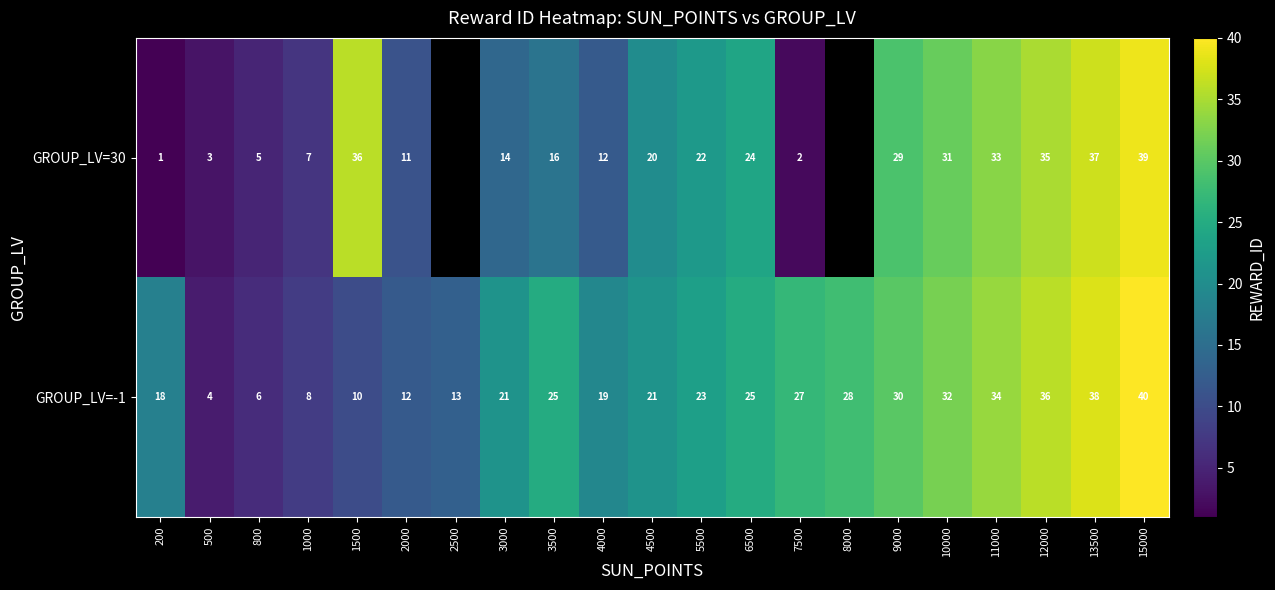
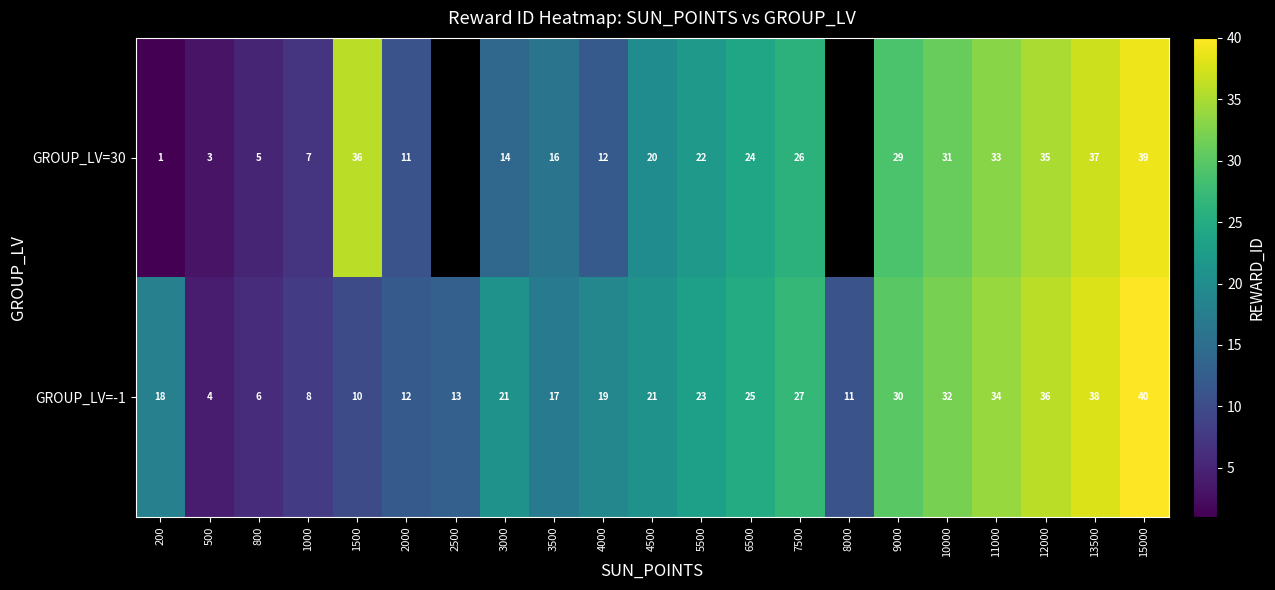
  {
    "GROUP_LV=30": {
      "200": 1,
      "500": 3,
      "800": 5,
      "1000": 7,
      "1500": 36,
      "2000": 11,
      "3000": 14,
      "3500": 16,
      "4000": 12,
      "4500": 20,
      "5500": 22,
      "6500": 24,
-     "7500": 2,
+     "7500": 26,
      "9000": 29,
      "10000": 31,
      "11000": 33,
      "12000": 35,
      "13500": 37,
      "15000": 39
    },
    "GROUP_LV=-1": {
      "200": 18,
      "500": 4,
      "800": 6,
      "1000": 8,
      "1500": 10,
      "2000": 12,
      "2500": 13,
      "3000": 21,
-     "3500": 25,
+     "3500": 17,
      "4000": 19,
      "4500": 21,
      "5500": 23,
      "6500": 25,
      "7500": 27,
-     "8000": 28,
+     "8000": 11,
      "9000": 30,
      "10000": 32,
      "11000": 34,
      "12000": 36,
      "13500": 38,
      "15000": 40
    }
  }
